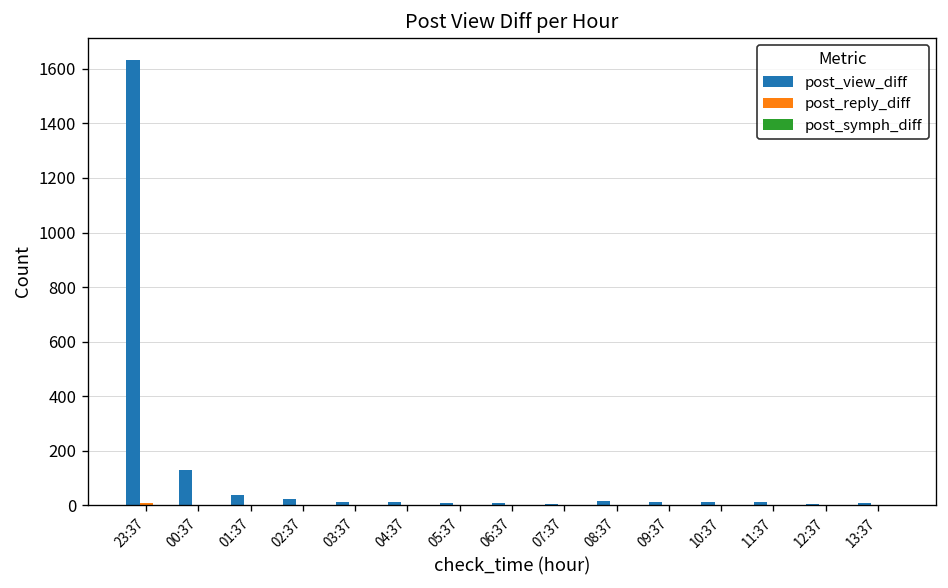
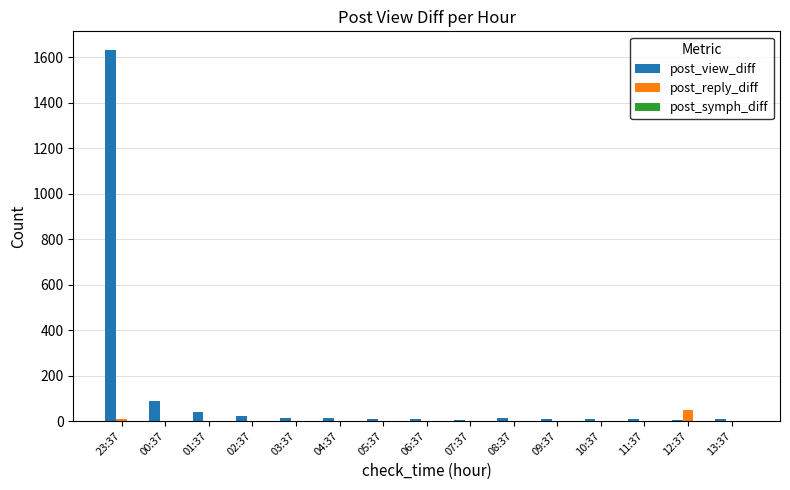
  {
    "post_view_diff": {
      "23:37": 1630,
-     "00:37": 130,
+     "00:37": 90,
      "01:37": 40,
      "02:37": 20,
      "03:37": 10,
      "04:37": 10,
      "08:37": 10,
      "09:37": 10,
      "10:37": 10,
      "11:37": 10
    },
    "post_reply_diff": {
      "00:37": 0,
      "01:37": 0,
      "02:37": 0,
      "03:37": 0,
      "04:37": 0,
      "05:37": 0,
      "06:37": 0,
      "07:37": 0,
      "08:37": 0,
      "09:37": 0,
      "10:37": 0,
      "11:37": 0,
-     "12:37": 0,
+     "12:37": 50,
      "13:37": 0
    },
    "post_symph_diff": {
      "23:37": 0,
      "00:37": 0,
      "01:37": 0,
      "02:37": 0,
      "03:37": 0,
      "04:37": 0,
      "05:37": 0,
      "06:37": 0,
      "07:37": 0,
      "08:37": 0,
      "09:37": 0,
      "10:37": 0,
      "11:37": 0,
      "12:37": 0,
      "13:37": 0
    }
  }
